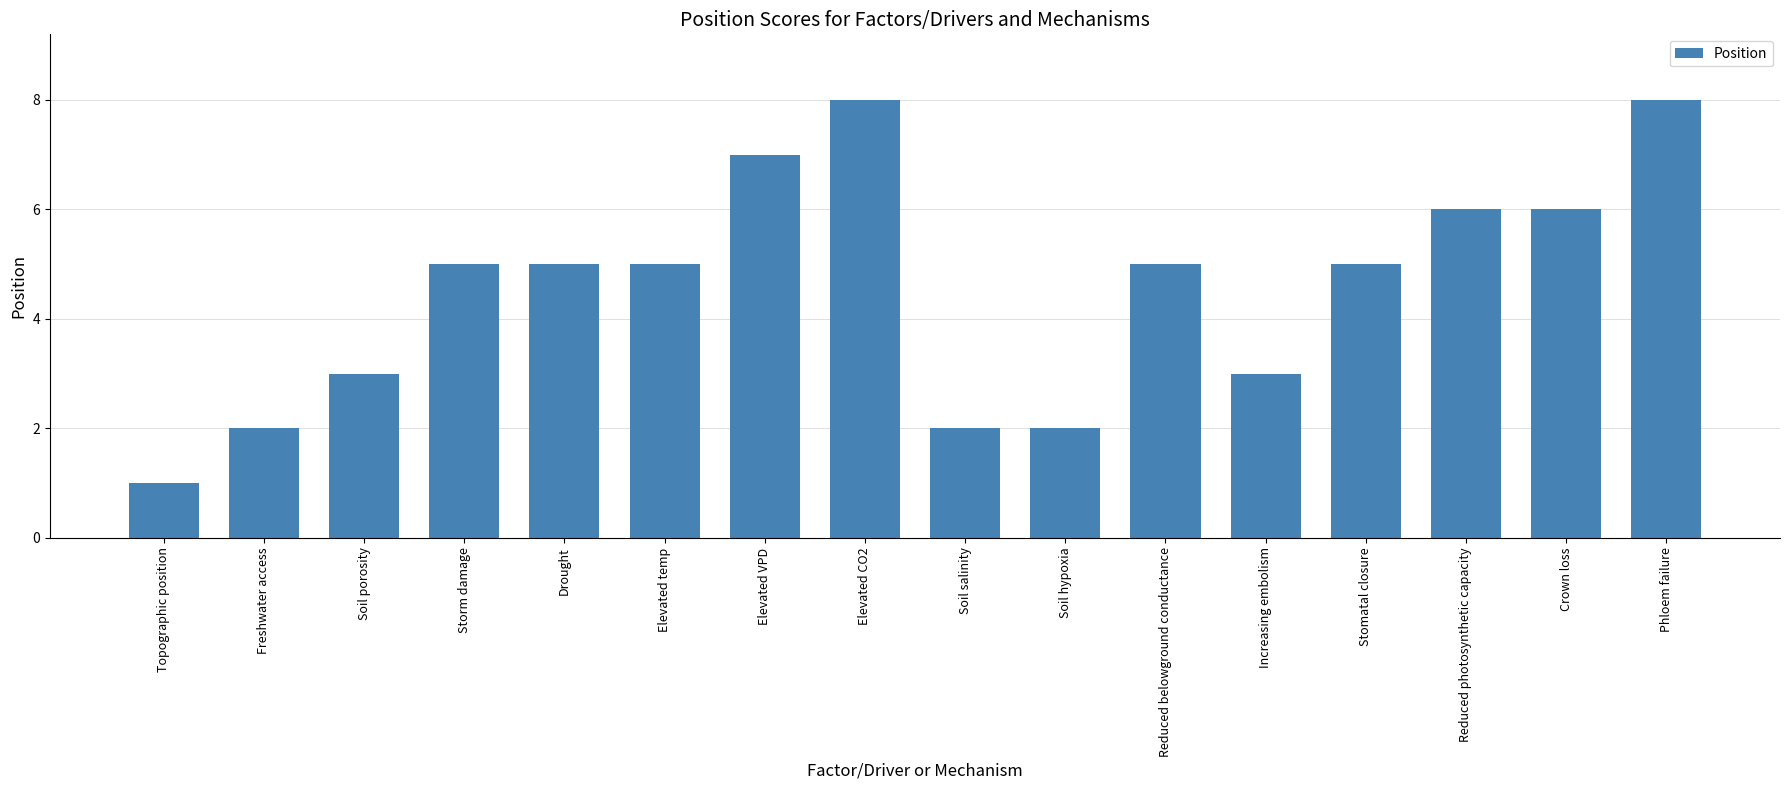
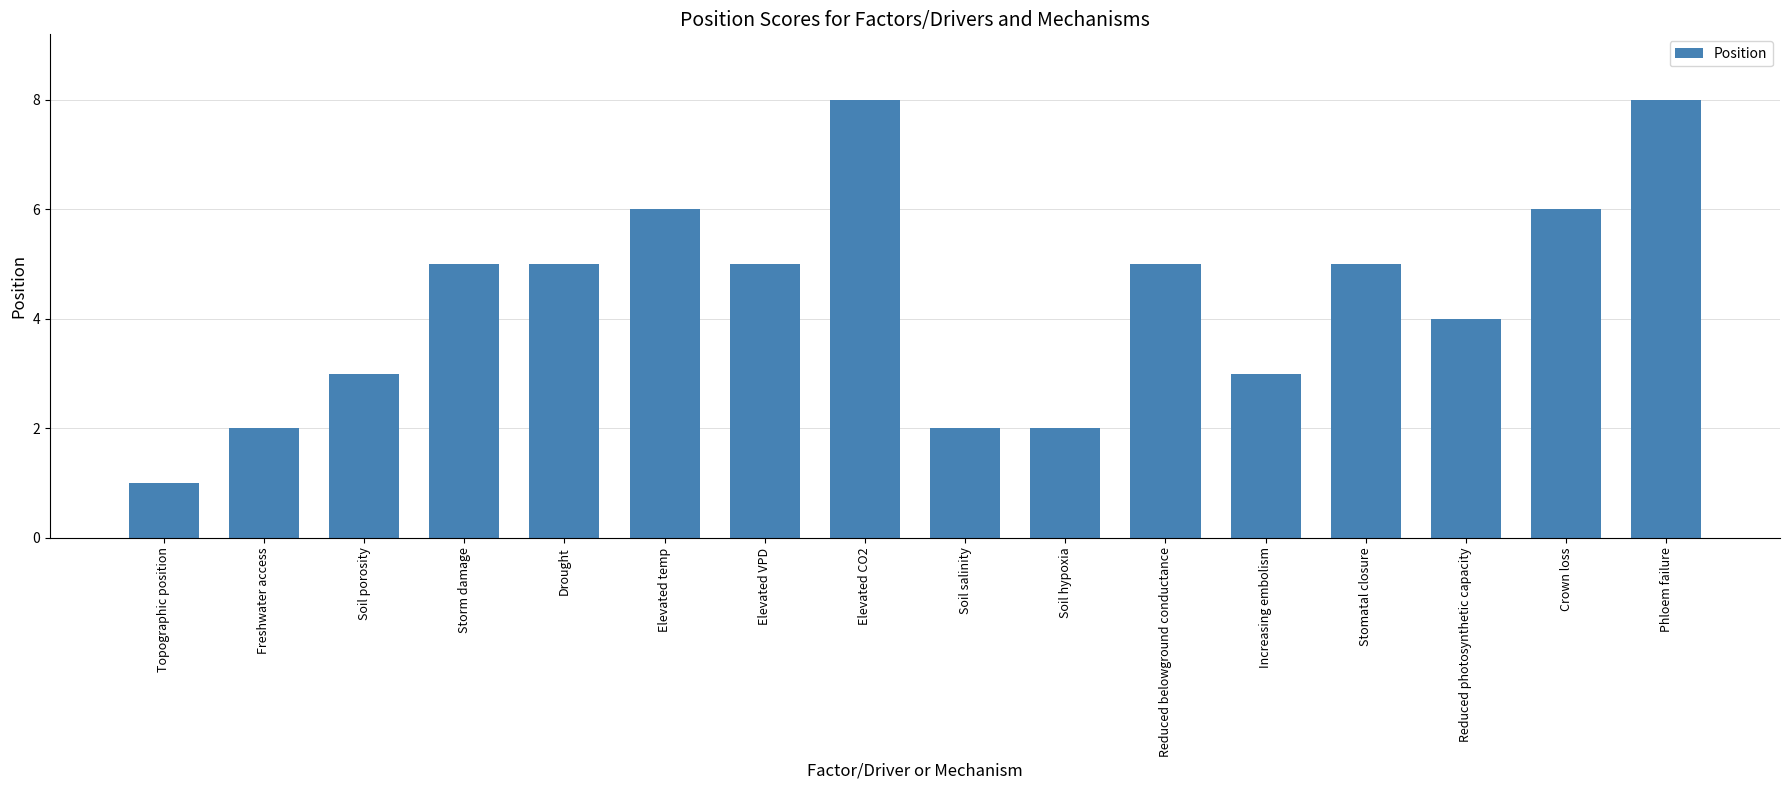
  {
    "Topographic position": 1,
    "Freshwater access": 2,
    "Soil porosity": 3,
    "Storm damage": 5,
    "Drought": 5,
-   "Elevated temp": 5,
-   "Elevated VPD": 7,
+   "Elevated temp": 6,
+   "Elevated VPD": 5,
    "Elevated CO2": 8,
    "Soil salinity": 2,
    "Soil hypoxia": 2,
    "Reduced belowground conductance": 5,
    "Increasing embolism": 3,
    "Stomatal closure": 5,
-   "Reduced photosynthetic capacity": 6,
+   "Reduced photosynthetic capacity": 4,
    "Crown loss": 6,
    "Phloem failure": 8
  }
